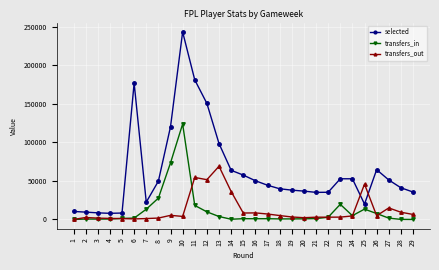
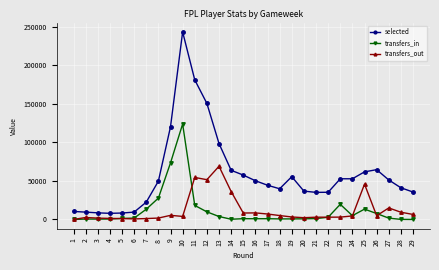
  {
    "selected": {
      "1": 10000,
      "2": 10000,
      "3": 10000,
      "4": 10000,
      "5": 10000,
-     "6": 180000,
+     "6": 10000,
      "7": 20000,
      "8": 50000,
      "9": 120000,
      "10": 240000,
      "11": 180000,
      "12": 150000,
      "13": 100000,
      "14": 60000,
      "15": 60000,
      "16": 50000,
      "17": 40000,
      "18": 40000,
-     "19": 40000,
+     "19": 60000,
      "20": 40000,
      "21": 40000,
      "22": 40000,
      "23": 50000,
      "24": 50000,
-     "25": 20000,
+     "25": 60000,
      "26": 60000,
      "27": 50000,
      "28": 40000,
      "29": 40000
    },
    "transfers_in": {
      "7": 10000,
      "8": 30000,
      "9": 70000,
      "10": 120000,
      "11": 20000,
      "12": 10000,
      "13": 0,
      "14": 0,
      "15": 0,
      "16": 0,
      "17": 0,
      "18": 0,
      "23": 20000,
      "25": 10000,
      "27": 0,
      "28": 0,
      "29": 0
    },
    "transfers_out": {
      "7": 0,
      "8": 0,
      "9": 10000,
      "10": 0,
      "11": 50000,
      "12": 50000,
      "13": 70000,
      "14": 40000,
      "15": 10000,
      "16": 10000,
      "17": 10000,
      "18": 10000,
      "23": 0,
      "25": 50000,
      "27": 10000,
      "28": 10000,
      "29": 10000
    }
  }
